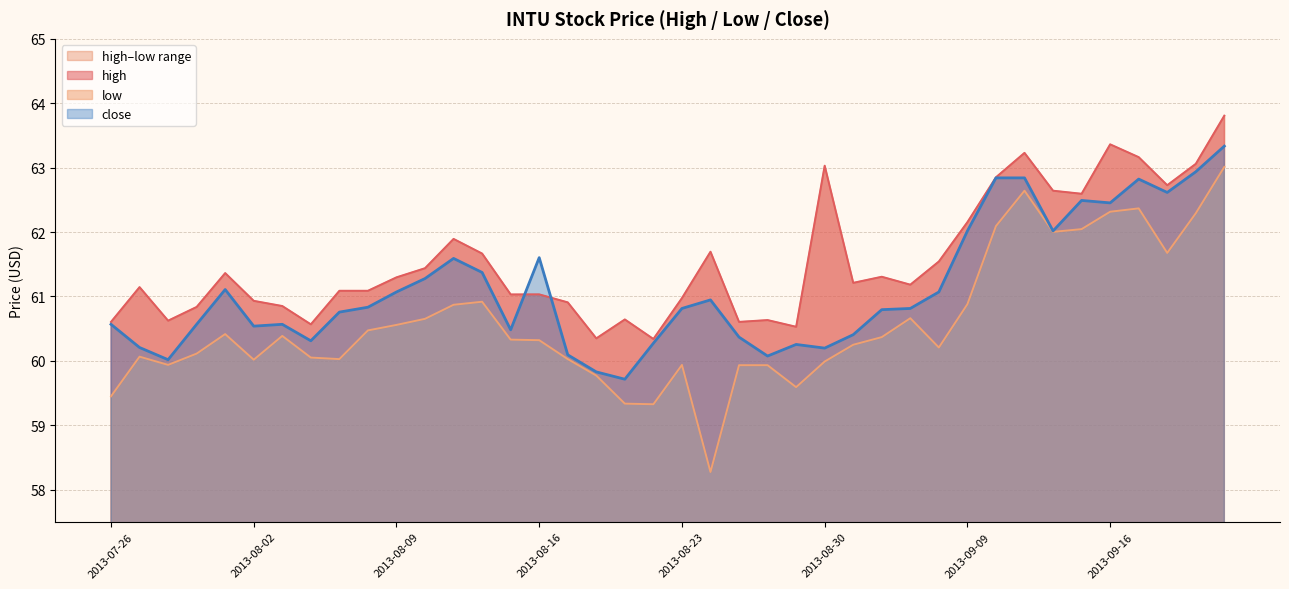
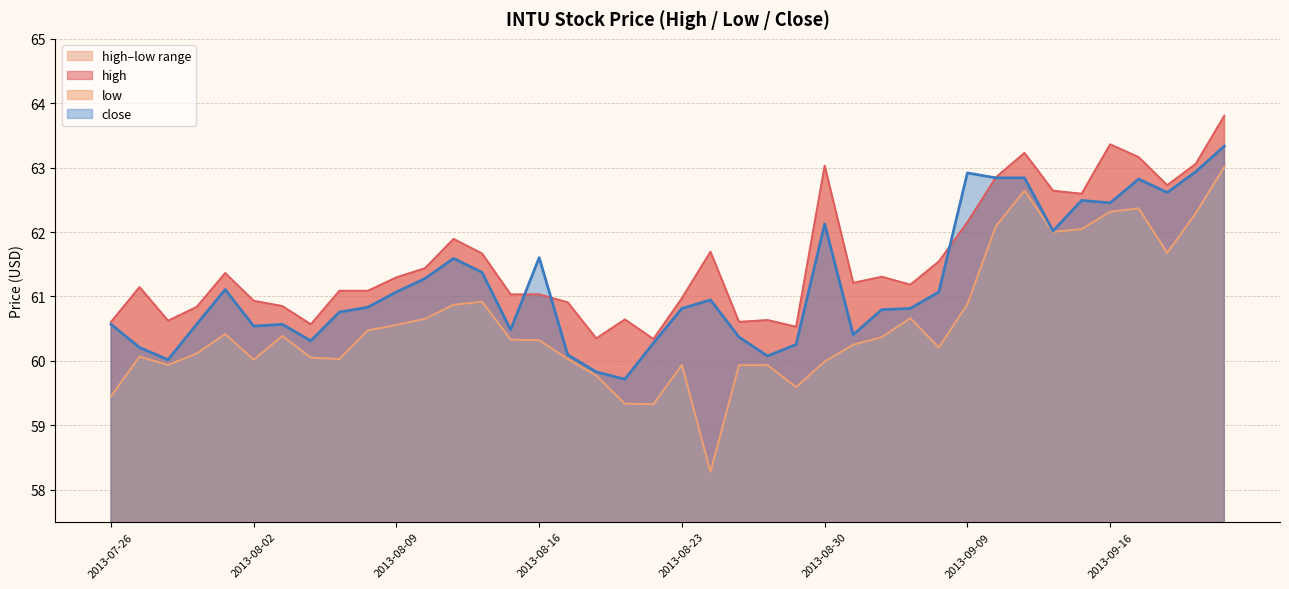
  {
    "high": {
      "2013-08-02": 60.9,
      "2013-08-09": 61.3,
      "2013-08-16": 61.0,
      "2013-08-23": 61.0,
      "2013-08-30": 63.0,
      "2013-09-09": 62.2,
      "2013-09-16": 63.4
    },
    "low": {
      "2013-07-26": 59.4,
      "2013-08-02": 60.0,
      "2013-08-09": 60.6,
      "2013-08-16": 60.3,
      "2013-08-23": 59.9,
      "2013-08-30": 60.0,
      "2013-09-09": 60.9,
      "2013-09-16": 62.3
    },
    "close": {
      "2013-08-02": 60.5,
      "2013-08-09": 61.1,
      "2013-08-16": 61.6,
      "2013-08-23": 60.8,
-     "2013-08-30": 60.2,
-     "2013-09-09": 62.0,
+     "2013-08-30": 62.1,
+     "2013-09-09": 62.9,
      "2013-09-16": 62.5
    }
  }
